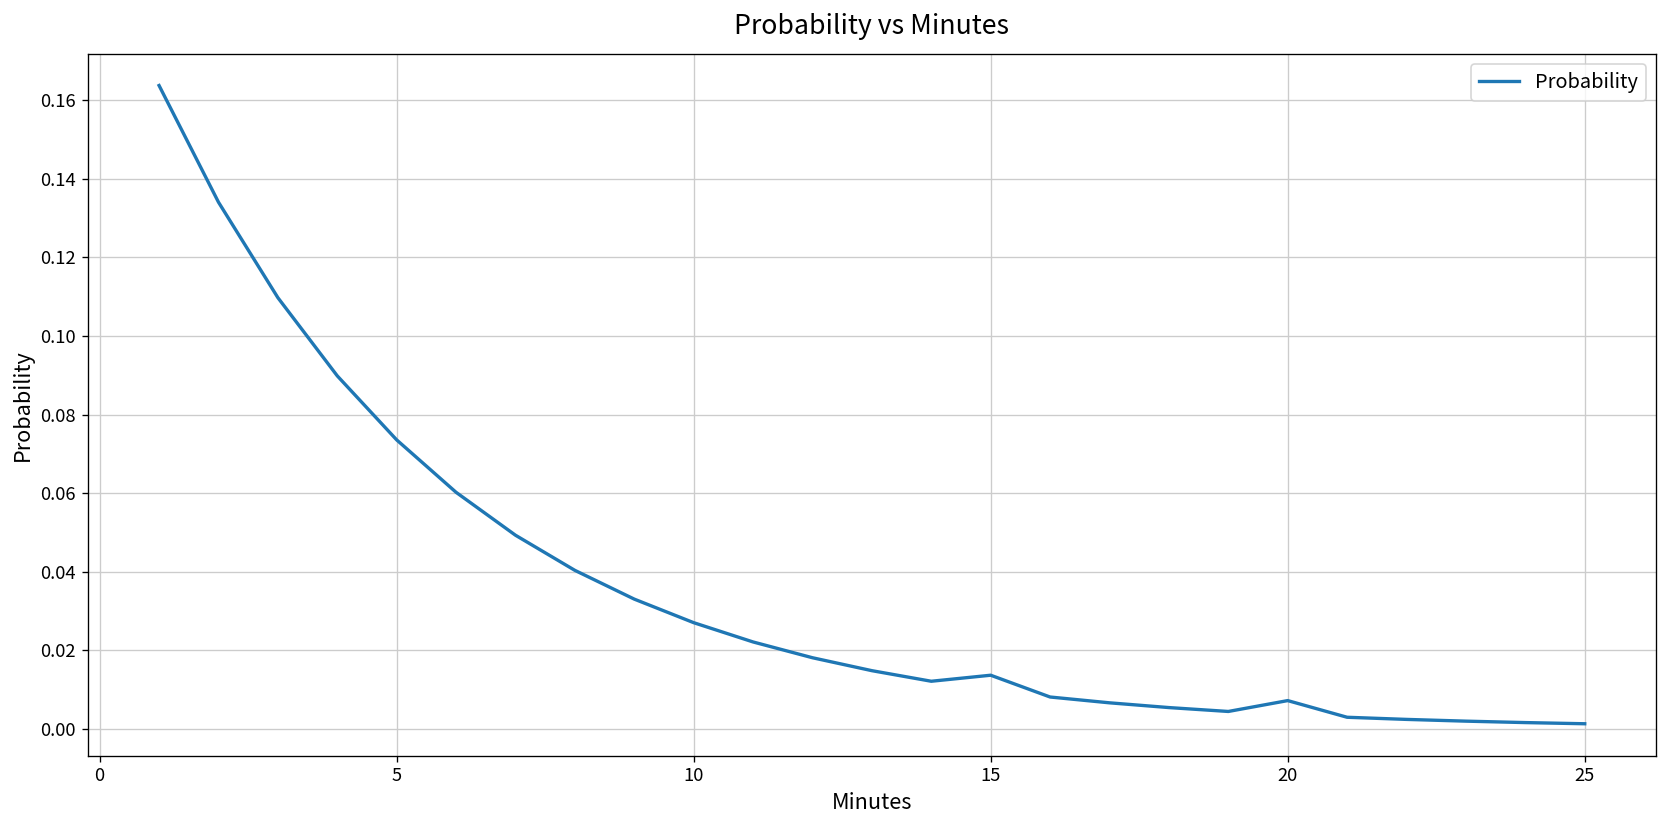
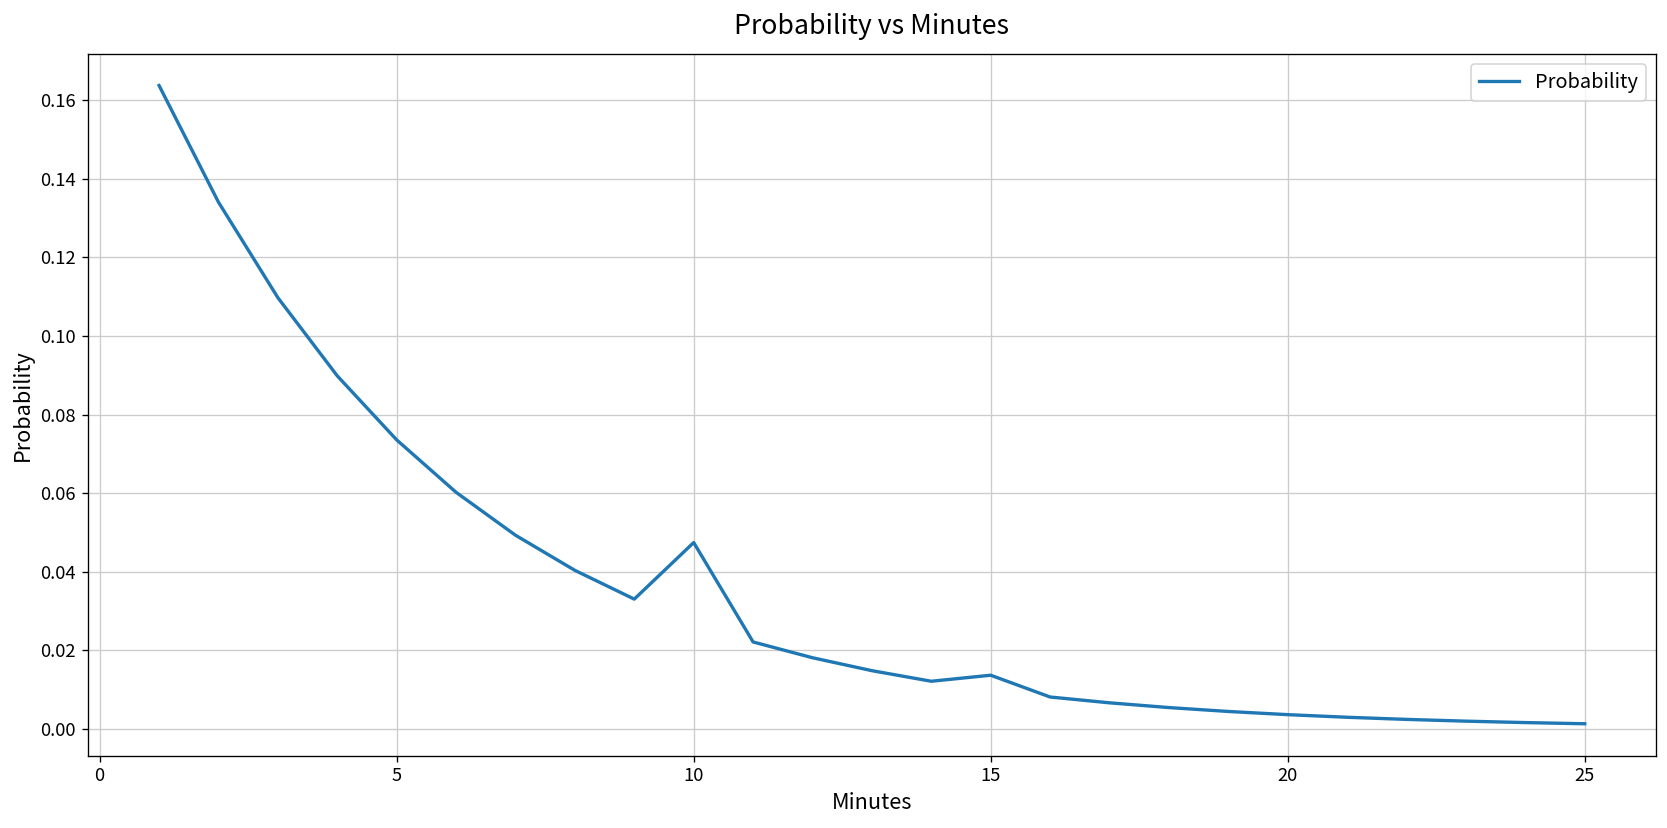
  {
    "5": 0.074,
-   "10": 0.027,
+   "10": 0.047,
    "15": 0.014,
-   "20": 0.007,
+   "20": 0.004,
    "25": 0.001
  }
